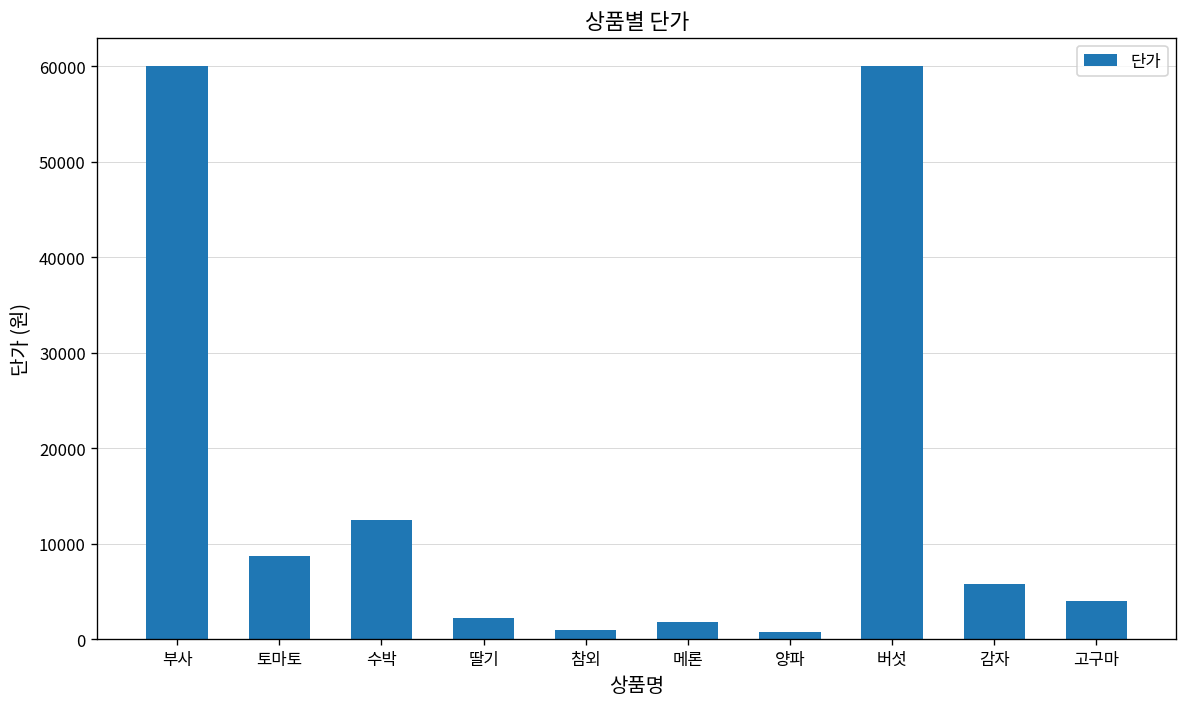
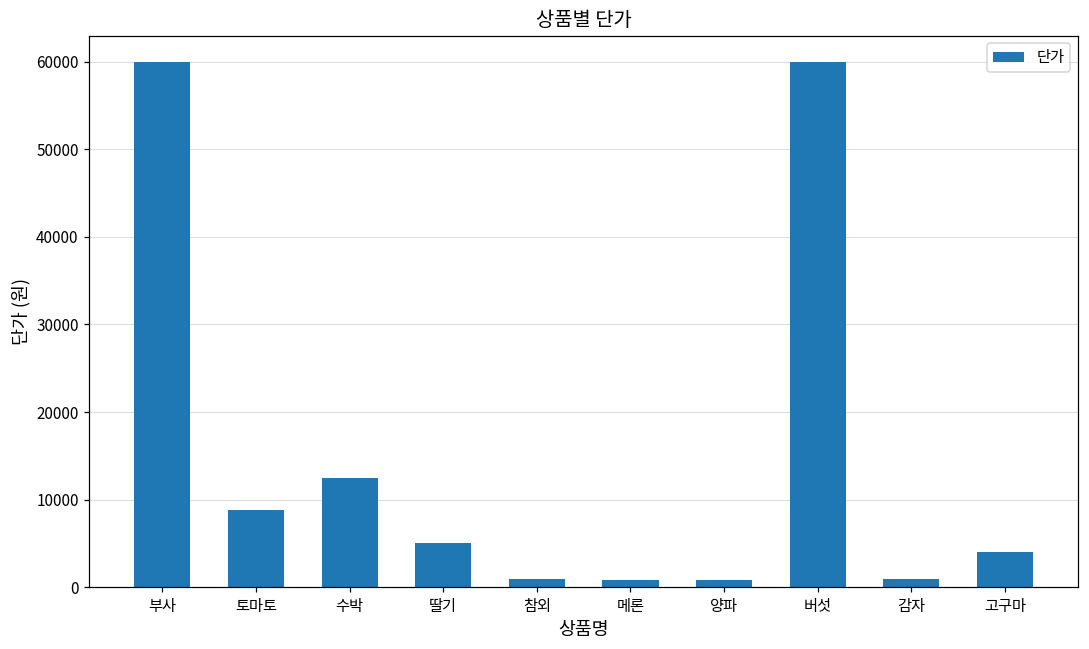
  {
    "부사": 60000,
    "토마토": 9000,
    "수박": 13000,
-   "딸기": 2000,
+   "딸기": 5000,
    "참외": 1000,
-   "메론": 2000,
+   "메론": 1000,
    "양파": 1000,
    "버섯": 60000,
-   "감자": 6000,
+   "감자": 1000,
    "고구마": 4000
  }
